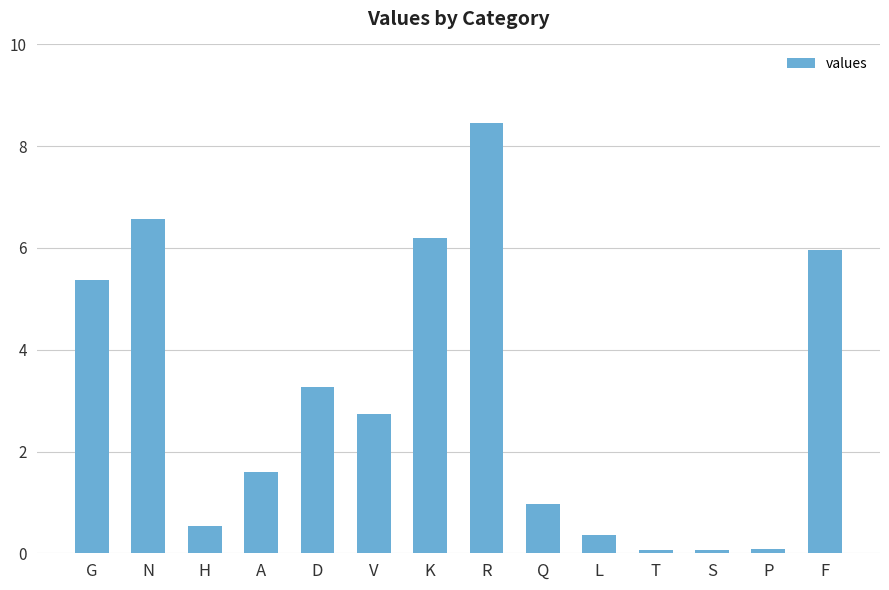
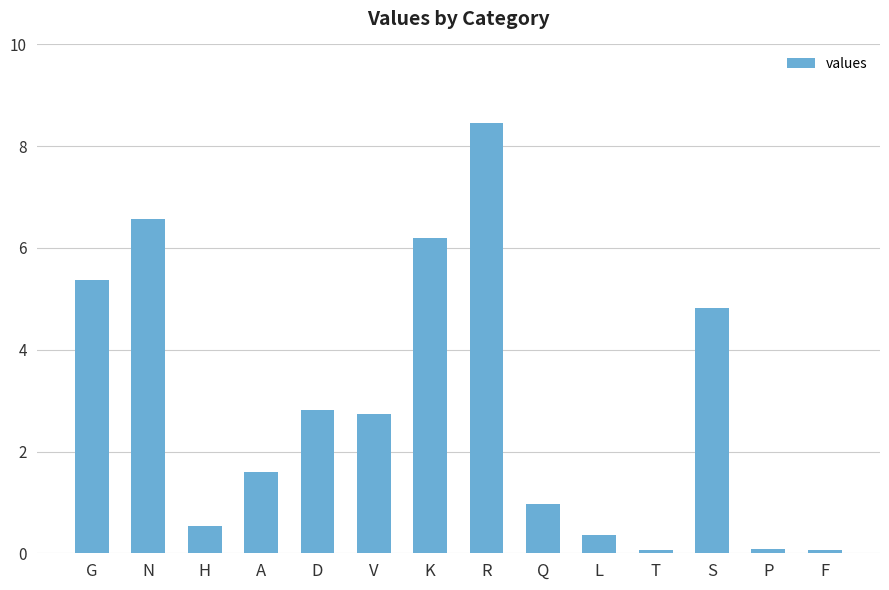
  {
    "G": 5.4,
    "N": 6.6,
    "H": 0.5,
    "A": 1.6,
-   "D": 3.3,
+   "D": 2.8,
    "V": 2.7,
    "K": 6.2,
    "R": 8.5,
    "Q": 1.0,
    "L": 0.4,
    "T": 0.1,
-   "S": 0.1,
+   "S": 4.8,
    "P": 0.1,
-   "F": 6.0
+   "F": 0.1
  }
